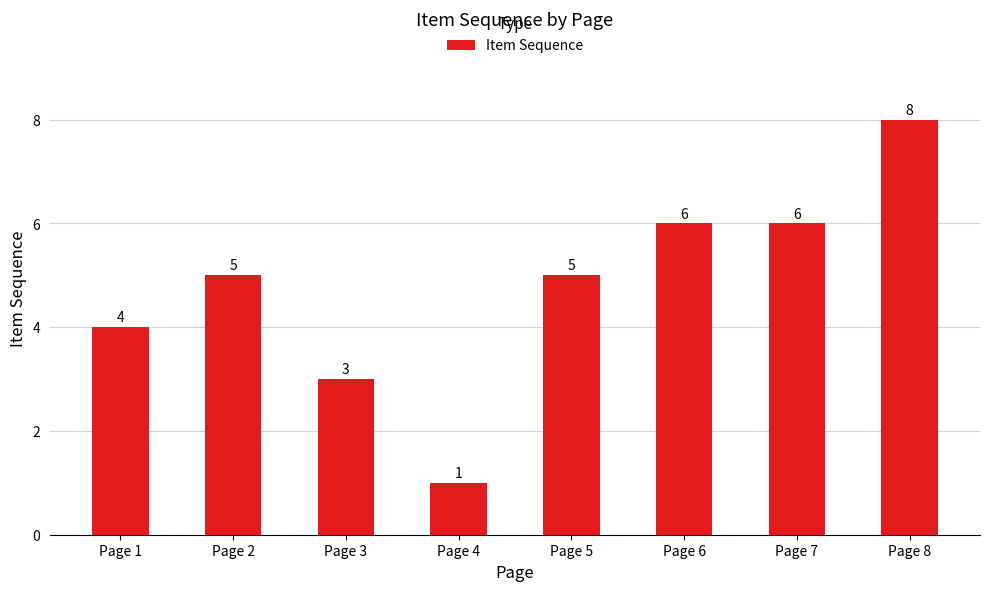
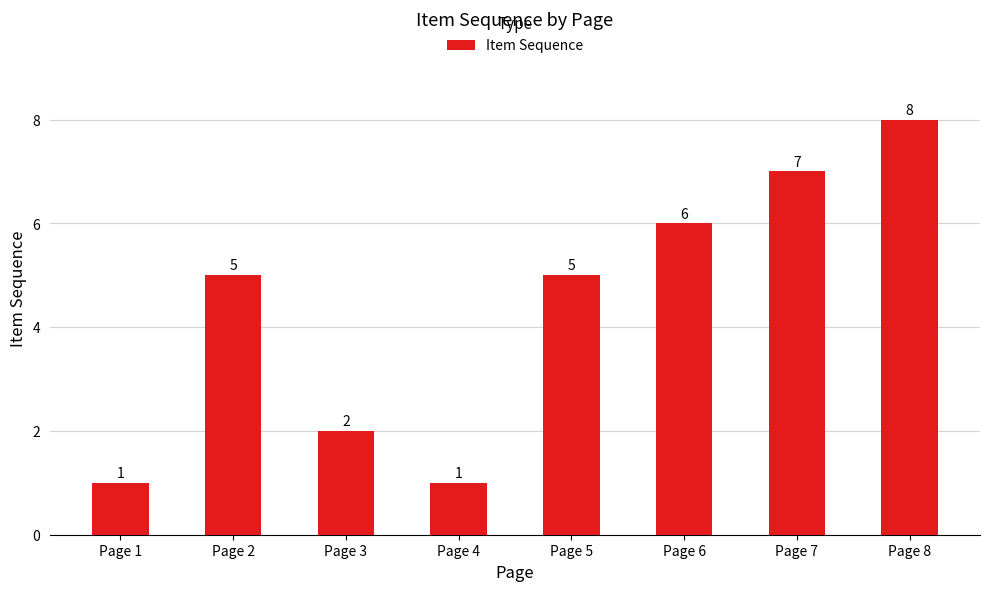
  {
-   "Page 1": 4,
+   "Page 1": 1,
    "Page 2": 5,
-   "Page 3": 3,
+   "Page 3": 2,
    "Page 4": 1,
    "Page 5": 5,
    "Page 6": 6,
-   "Page 7": 6,
+   "Page 7": 7,
    "Page 8": 8
  }
